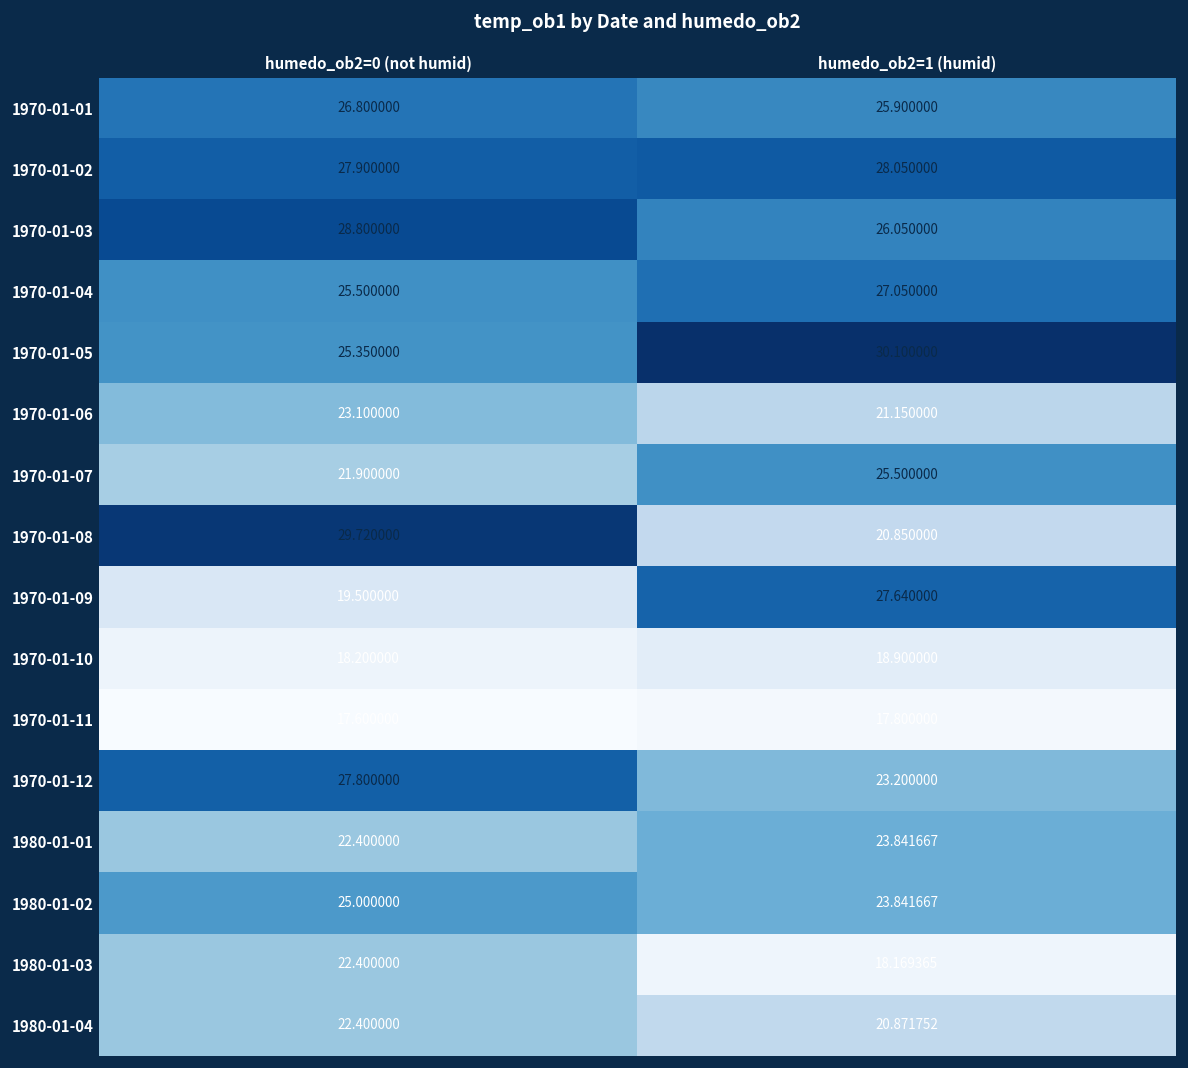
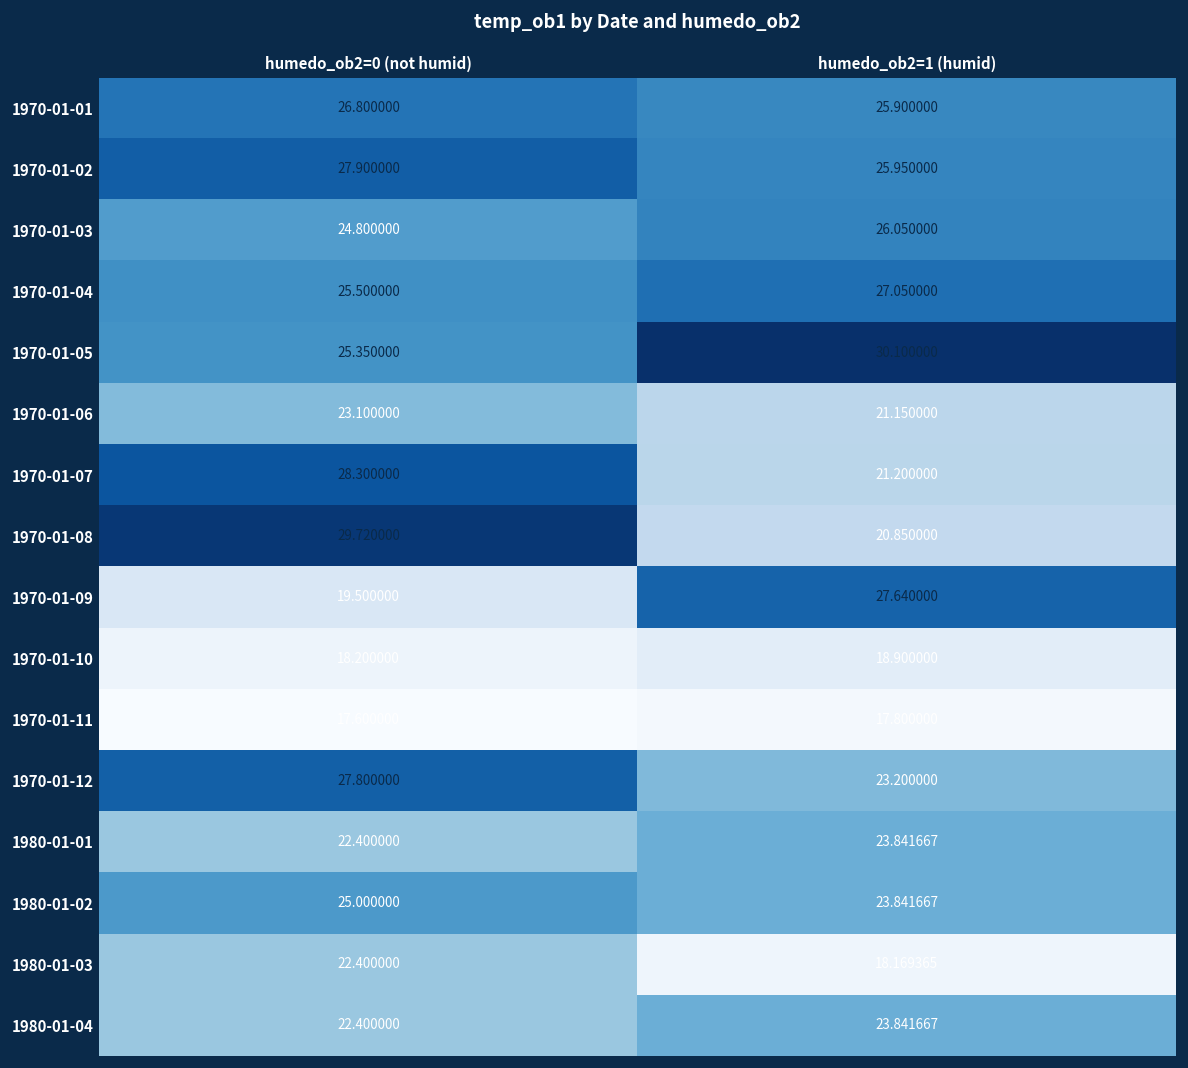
  {
    "1970-01-01": {
      "humedo_ob2=0 (not humid)": 26.800000,
      "humedo_ob2=1 (humid)": 25.900000
    },
    "1970-01-02": {
      "humedo_ob2=0 (not humid)": 27.900000,
-     "humedo_ob2=1 (humid)": 28.050000
+     "humedo_ob2=1 (humid)": 25.950000
    },
    "1970-01-03": {
-     "humedo_ob2=0 (not humid)": 28.800000,
+     "humedo_ob2=0 (not humid)": 24.800000,
      "humedo_ob2=1 (humid)": 26.050000
    },
    "1970-01-04": {
      "humedo_ob2=0 (not humid)": 25.500000,
      "humedo_ob2=1 (humid)": 27.050000
    },
    "1970-01-05": {
      "humedo_ob2=0 (not humid)": 25.350000
    },
    "1970-01-06": {
      "humedo_ob2=0 (not humid)": 23.100000,
      "humedo_ob2=1 (humid)": 21.150000
    },
    "1970-01-07": {
-     "humedo_ob2=0 (not humid)": 21.900000,
-     "humedo_ob2=1 (humid)": 25.500000
+     "humedo_ob2=0 (not humid)": 28.300000,
+     "humedo_ob2=1 (humid)": 21.200000
    },
    "1970-01-08": {
      "humedo_ob2=1 (humid)": 20.850000
    },
    "1970-01-09": {
      "humedo_ob2=1 (humid)": 27.640000
    },
    "1970-01-12": {
      "humedo_ob2=0 (not humid)": 27.800000,
      "humedo_ob2=1 (humid)": 23.200000
    },
    "1980-01-01": {
      "humedo_ob2=0 (not humid)": 22.400000,
      "humedo_ob2=1 (humid)": 23.841667
    },
    "1980-01-02": {
      "humedo_ob2=0 (not humid)": 25.000000,
      "humedo_ob2=1 (humid)": 23.841667
    },
    "1980-01-03": {
      "humedo_ob2=0 (not humid)": 22.400000
    },
    "1980-01-04": {
      "humedo_ob2=0 (not humid)": 22.400000,
-     "humedo_ob2=1 (humid)": 20.871752
+     "humedo_ob2=1 (humid)": 23.841667
    }
  }
